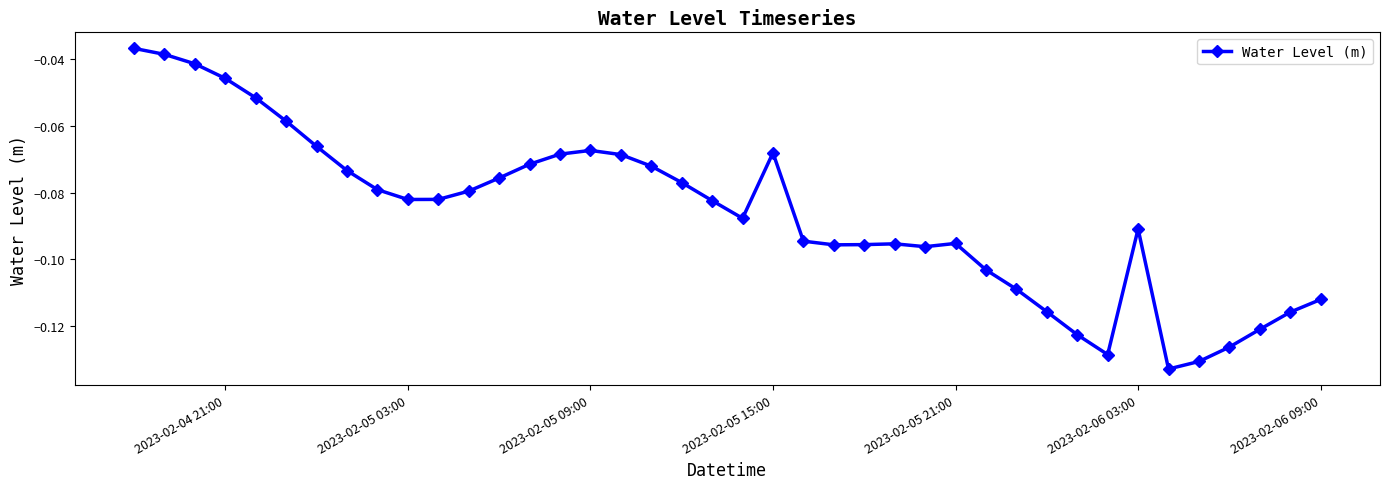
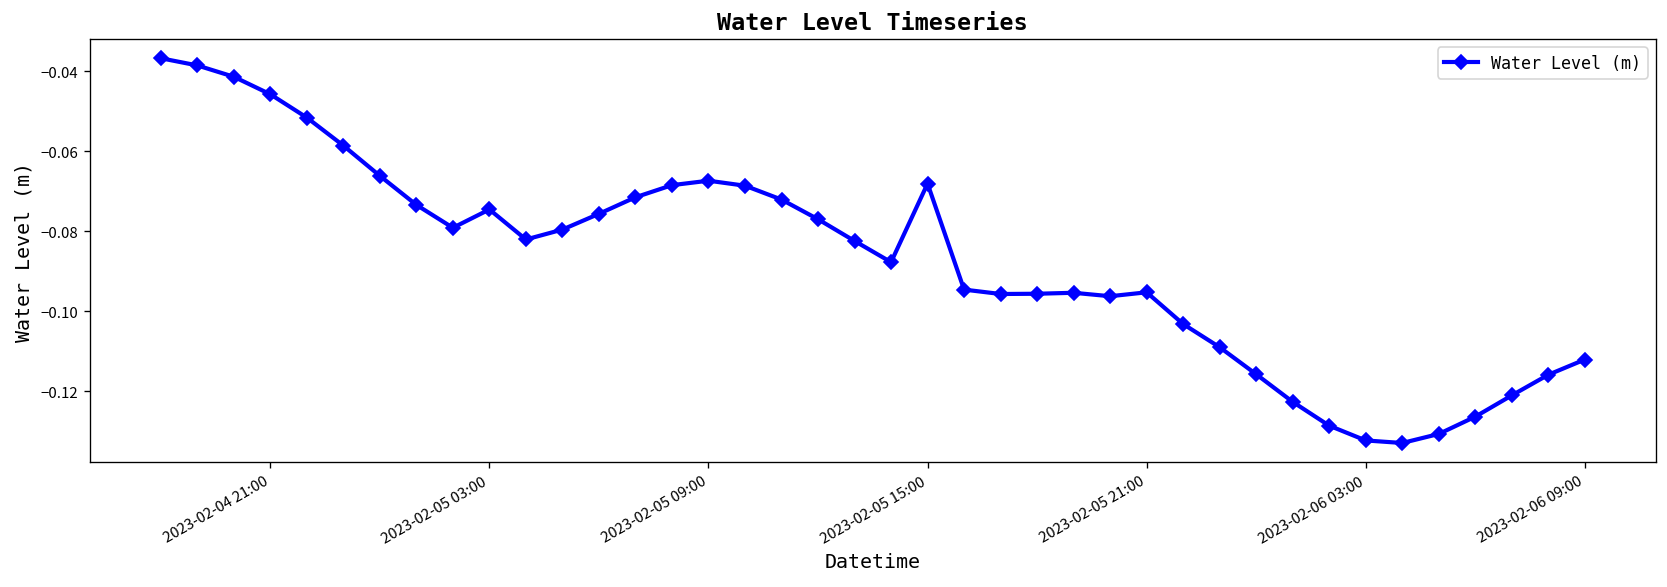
  {
    "2023-02-04 21:00": -0.046,
-   "2023-02-05 03:00": -0.082,
+   "2023-02-05 03:00": -0.075,
    "2023-02-05 09:00": -0.067,
    "2023-02-05 15:00": -0.068,
    "2023-02-05 21:00": -0.095,
-   "2023-02-06 03:00": -0.091,
+   "2023-02-06 03:00": -0.132,
    "2023-02-06 09:00": -0.112
  }
